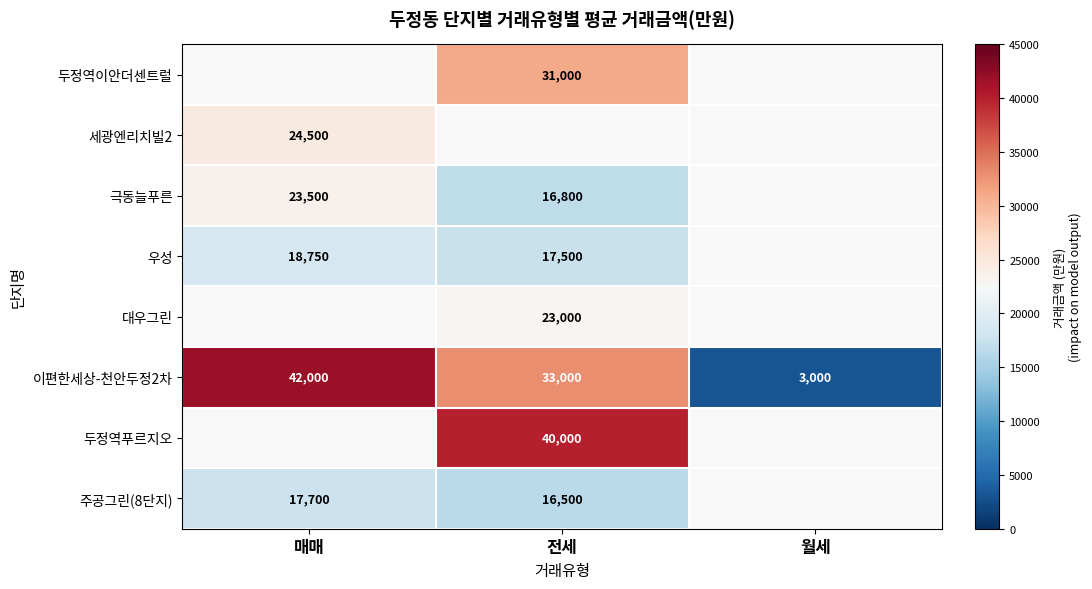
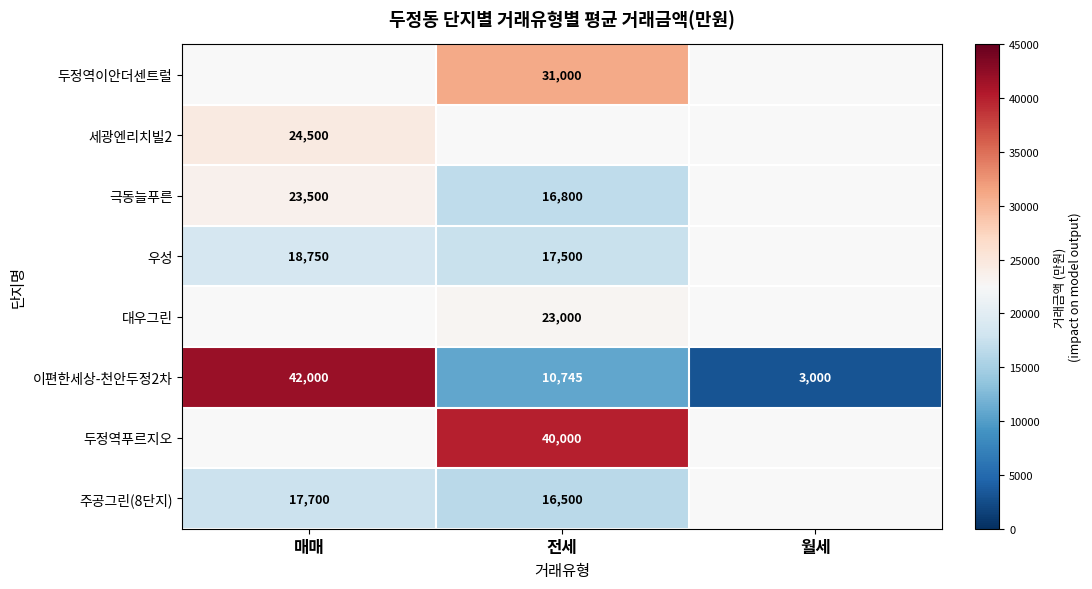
  {
    "두정역이안더센트럴": {
      "전세": "31,000"
    },
    "세광엔리치빌2": {
      "매매": "24,500"
    },
    "극동늘푸른": {
      "매매": "23,500",
      "전세": "16,800"
    },
    "우성": {
      "매매": "18,750",
      "전세": "17,500"
    },
    "대우그린": {
      "전세": "23,000"
    },
    "이편한세상-천안두정2차": {
      "매매": "42,000",
-     "전세": "33,000",
+     "전세": "10,745",
      "월세": "3,000"
    },
    "두정역푸르지오": {
      "전세": "40,000"
    },
    "주공그린(8단지)": {
      "매매": "17,700",
      "전세": "16,500"
    }
  }
